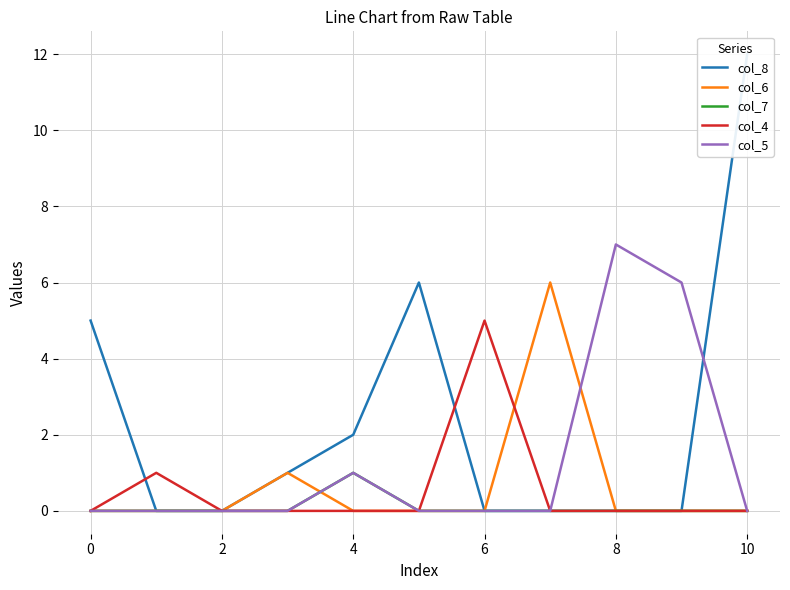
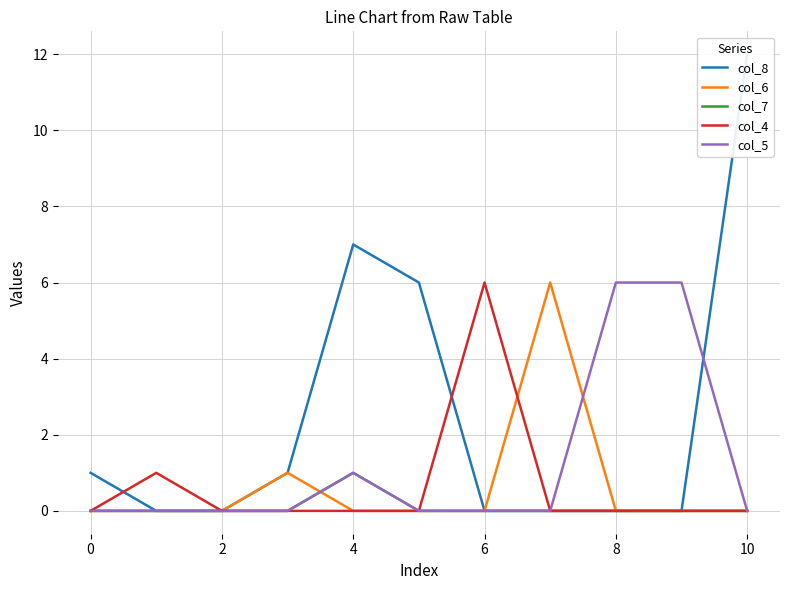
  {
    "col_8": {
-     "0": 5,
-     "4": 2
+     "0": 1,
+     "4": 7
    },
    "col_4": {
-     "6": 5
+     "6": 6
    },
    "col_5": {
-     "8": 7
+     "8": 6
    }
  }
